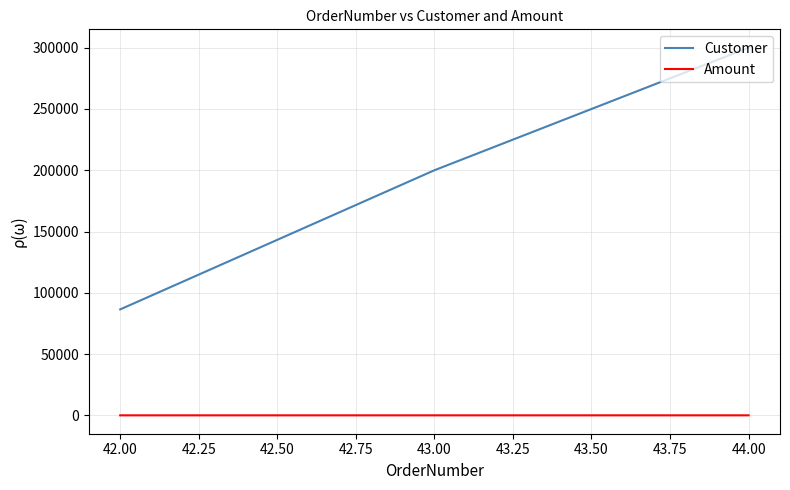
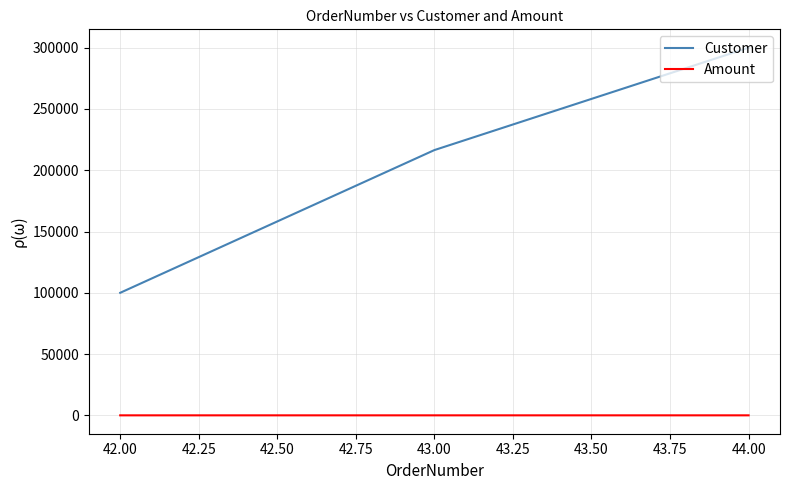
  {
    "Customer": {
-     "42.00": 86000,
-     "43.00": 200000
+     "42.00": 100000,
+     "43.00": 216000
    },
    "Amount": {
      "42.00": 0,
      "43.00": 0,
      "44.00": 0
    }
  }
